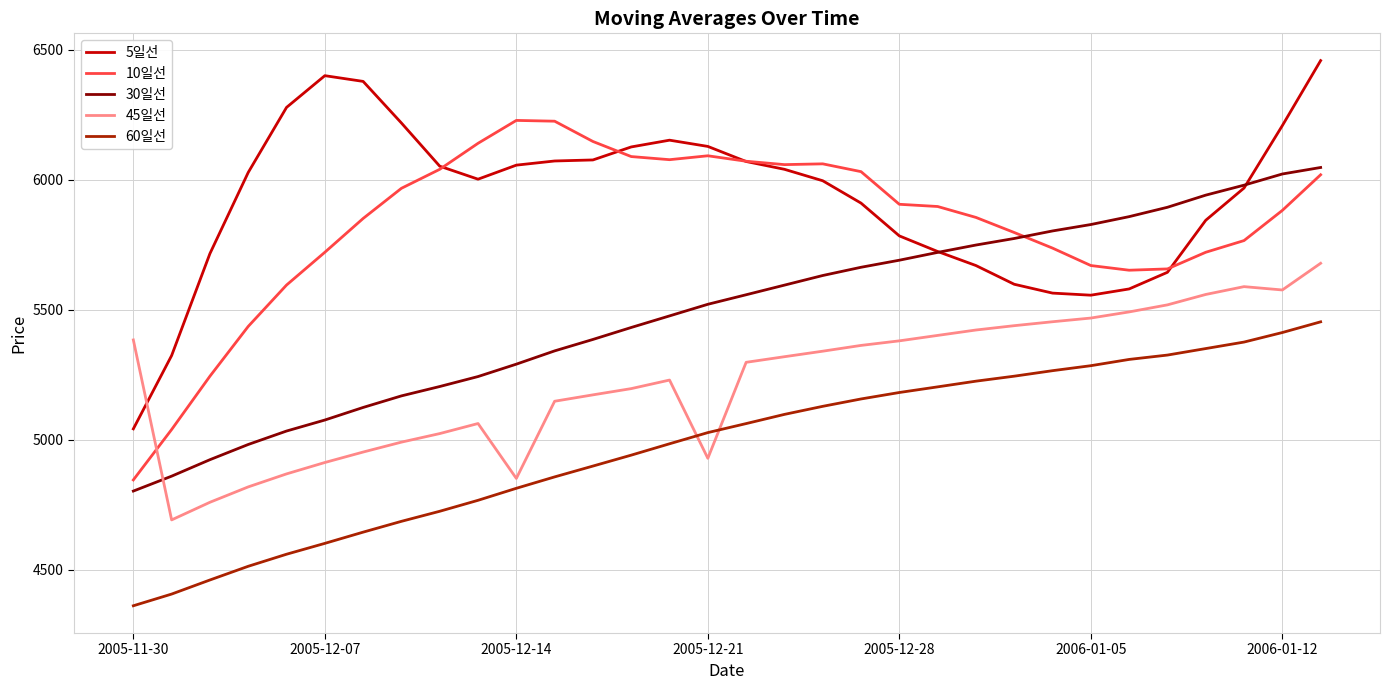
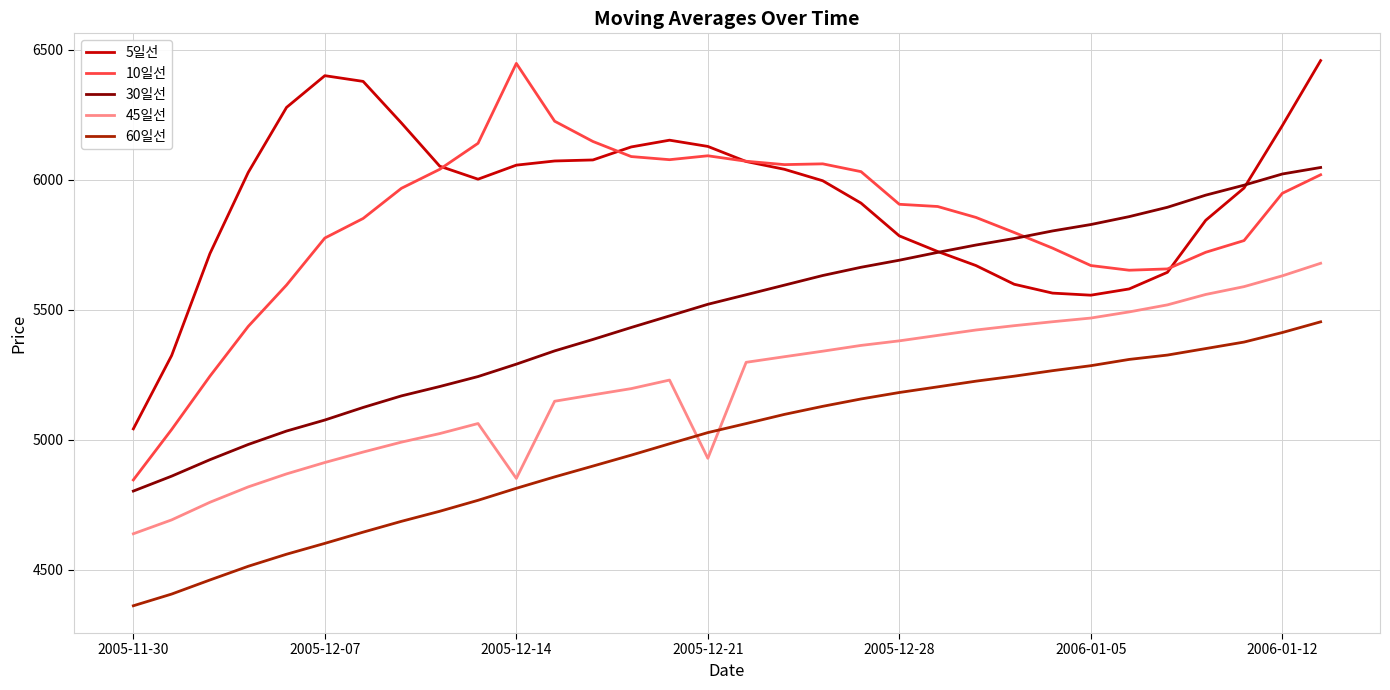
  {
    "10일선": {
      "2005-11-30": 4850,
-     "2005-12-07": 5720,
-     "2005-12-14": 6230,
+     "2005-12-07": 5780,
+     "2005-12-14": 6450,
      "2005-12-21": 6090,
      "2005-12-28": 5910,
      "2006-01-05": 5670,
-     "2006-01-12": 5880
+     "2006-01-12": 5950
    },
    "45일선": {
-     "2005-11-30": 5380,
+     "2005-11-30": 4640,
      "2005-12-07": 4910,
      "2005-12-14": 4850,
      "2005-12-21": 4930,
      "2005-12-28": 5380,
      "2006-01-05": 5470,
-     "2006-01-12": 5580
+     "2006-01-12": 5630
    }
  }
